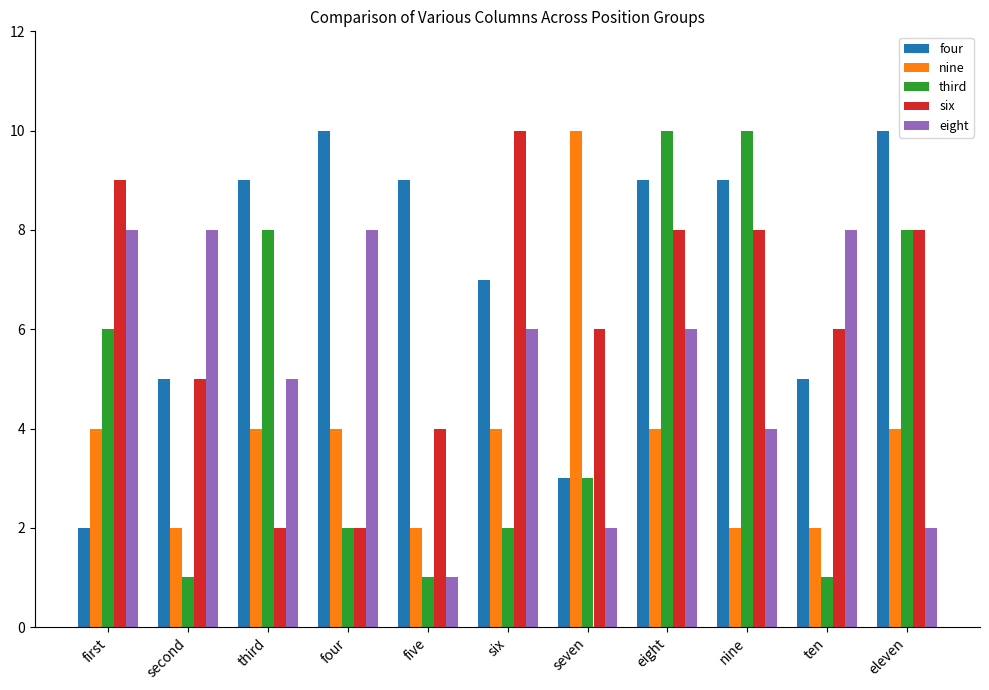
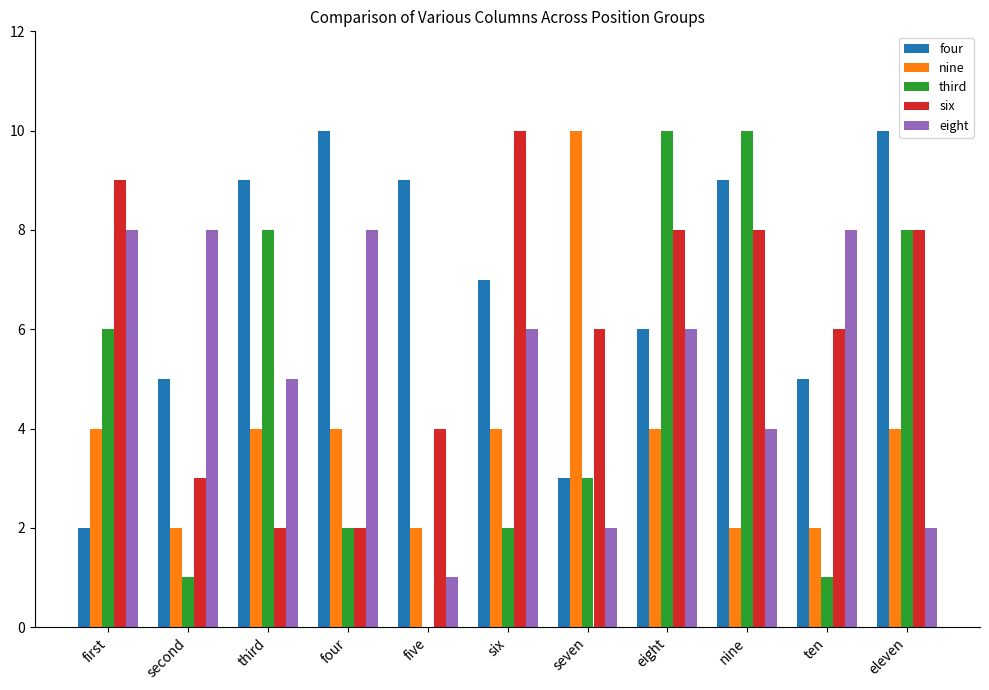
  {
    "four": {
      "first": 2,
      "second": 5,
      "third": 9,
      "four": 10,
      "five": 9,
      "six": 7,
      "seven": 3,
-     "eight": 9,
+     "eight": 6,
      "nine": 9,
      "ten": 5,
      "eleven": 10
    },
    "nine": {
      "first": 4,
      "second": 2,
      "third": 4,
      "four": 4,
      "five": 2,
      "six": 4,
      "seven": 10,
      "eight": 4,
      "nine": 2,
      "ten": 2,
      "eleven": 4
    },
    "third": {
      "first": 6,
      "second": 1,
      "third": 8,
      "four": 2,
-     "five": 1,
+     "five": 0,
      "six": 2,
      "seven": 3,
      "eight": 10,
      "nine": 10,
      "ten": 1,
      "eleven": 8
    },
    "six": {
      "first": 9,
-     "second": 5,
+     "second": 3,
      "third": 2,
      "four": 2,
      "five": 4,
      "six": 10,
      "seven": 6,
      "eight": 8,
      "nine": 8,
      "ten": 6,
      "eleven": 8
    },
    "eight": {
      "first": 8,
      "second": 8,
      "third": 5,
      "four": 8,
      "five": 1,
      "six": 6,
      "seven": 2,
      "eight": 6,
      "nine": 4,
      "ten": 8,
      "eleven": 2
    }
  }
